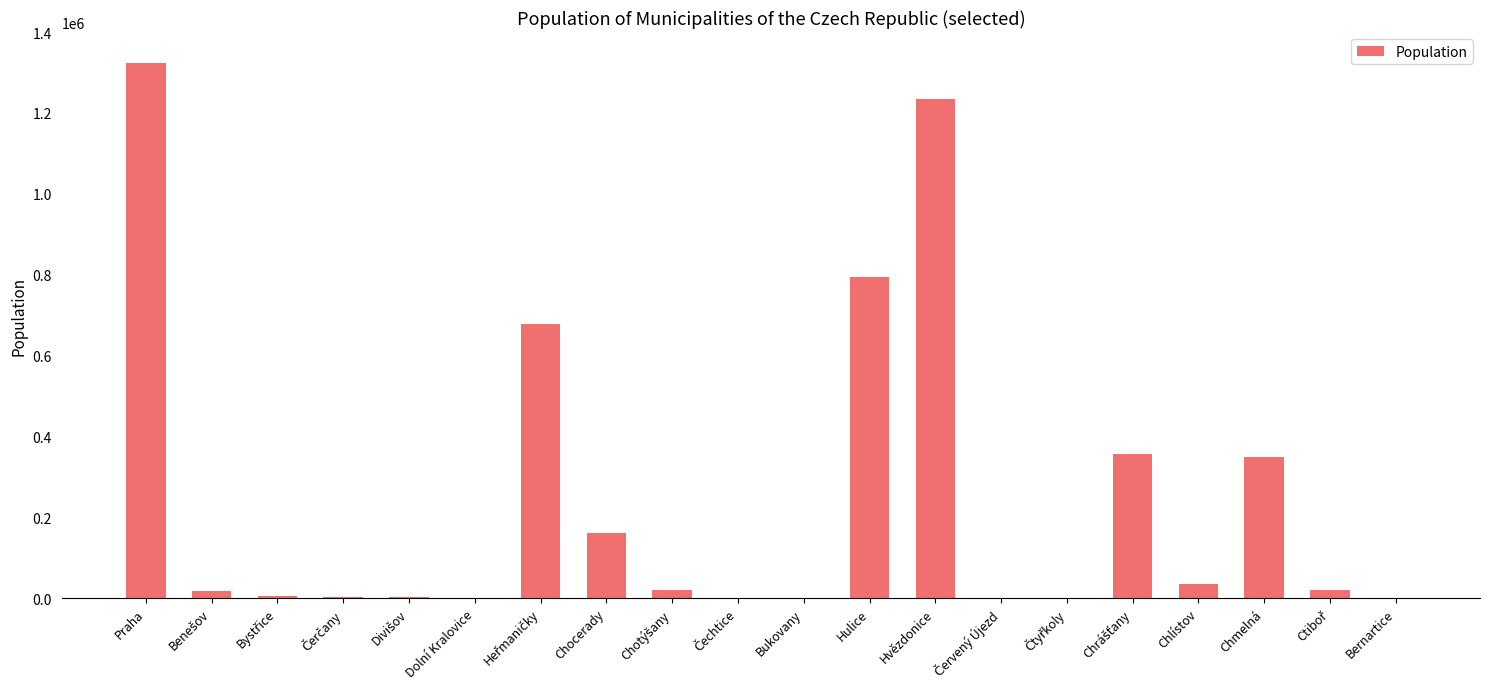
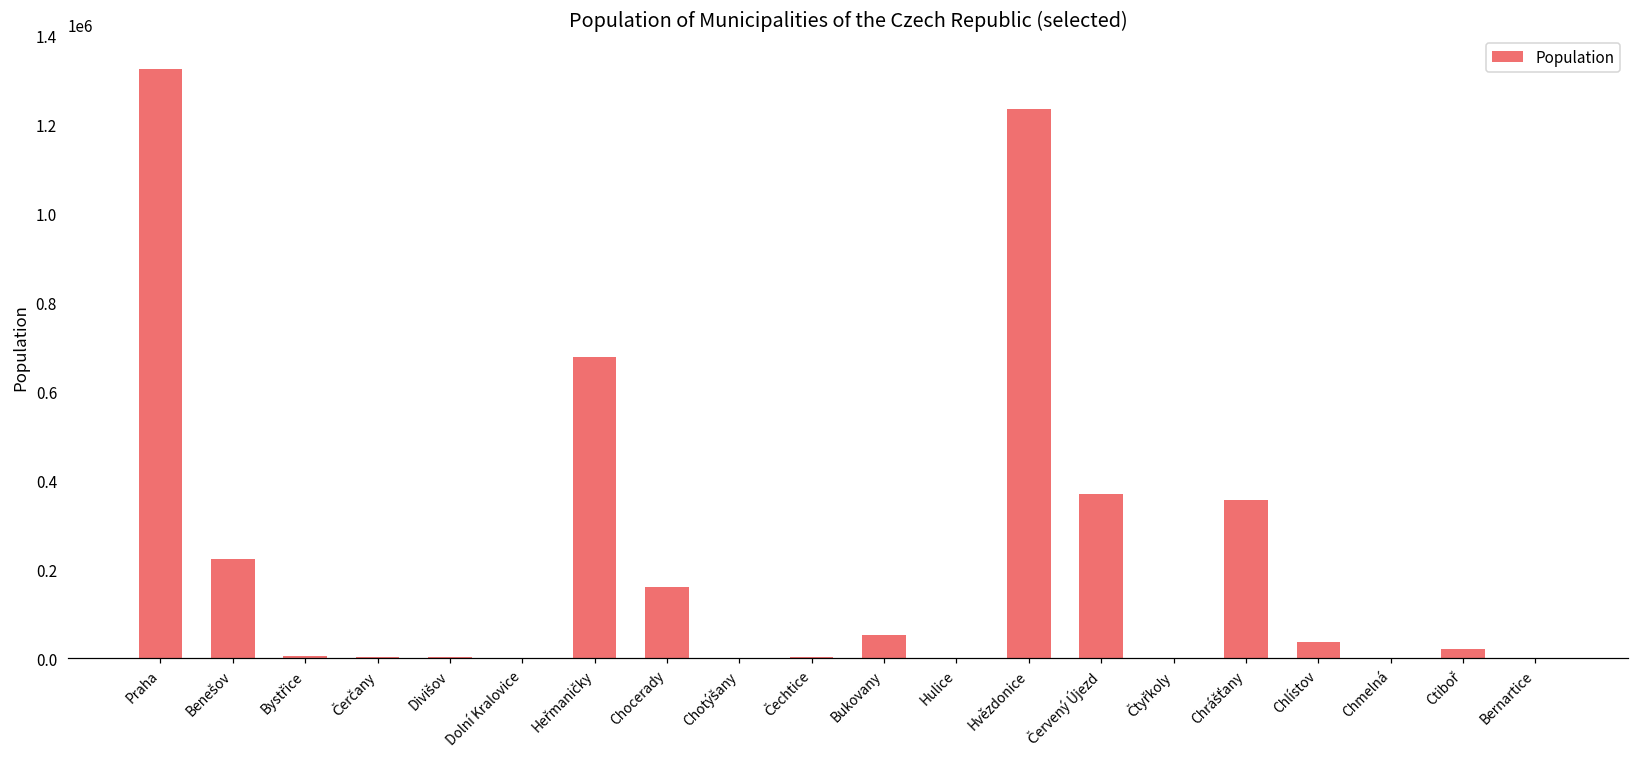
  {
    "Praha": 1320000,
-   "Benešov": 20000,
+   "Benešov": 220000,
    "Heřmaničky": 680000,
    "Chocerady": 160000,
-   "Chotýšany": 20000,
-   "Bukovany": 0,
-   "Hulice": 790000,
+   "Chotýšany": 0,
+   "Bukovany": 50000,
+   "Hulice": 0,
    "Hvězdonice": 1230000,
-   "Červený Újezd": 0,
+   "Červený Újezd": 370000,
    "Chrášťany": 360000,
    "Chlístov": 40000,
-   "Chmelná": 350000,
+   "Chmelná": 0,
    "Ctiboř": 20000
  }
